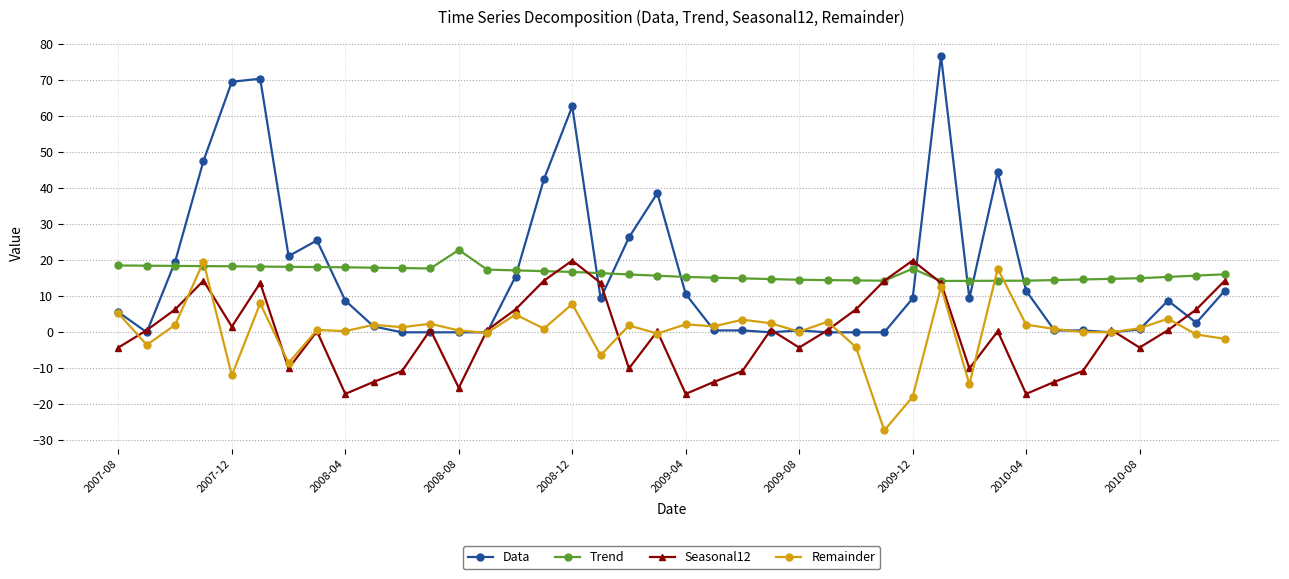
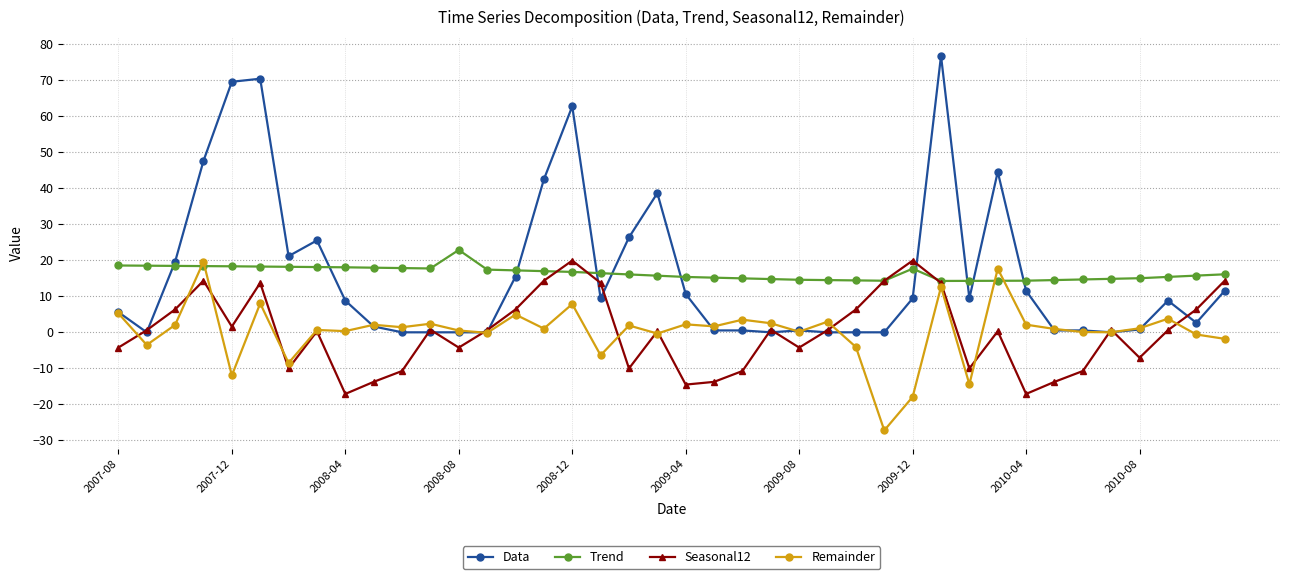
  {
    "Data": {
      "2007-12": 70,
      "2008-04": 9,
      "2008-12": 63,
      "2009-04": 11,
      "2009-12": 9,
      "2010-04": 12
    },
    "Trend": {
      "2007-08": 19,
      "2007-12": 18,
      "2008-04": 18,
      "2008-08": 23,
      "2008-12": 17,
      "2009-04": 15,
      "2009-08": 15,
      "2009-12": 18,
      "2010-04": 14,
      "2010-08": 15
    },
    "Seasonal12": {
      "2007-08": -4,
      "2007-12": 2,
      "2008-04": -17,
-     "2008-08": -15,
+     "2008-08": -4,
      "2008-12": 20,
-     "2009-04": -17,
+     "2009-04": -15,
      "2009-08": -4,
      "2009-12": 20,
      "2010-04": -17,
-     "2010-08": -4
+     "2010-08": -7
    },
    "Remainder": {
      "2007-12": -12,
      "2008-04": 0,
      "2008-12": 8,
      "2009-04": 2,
      "2009-12": -18,
      "2010-04": 2
    }
  }
